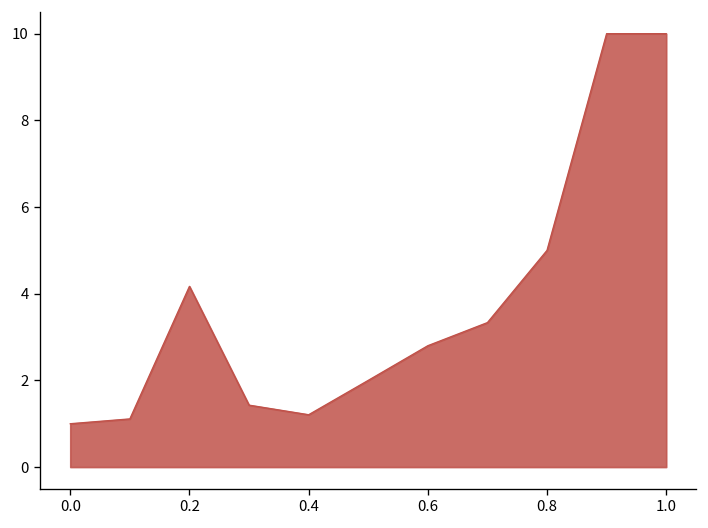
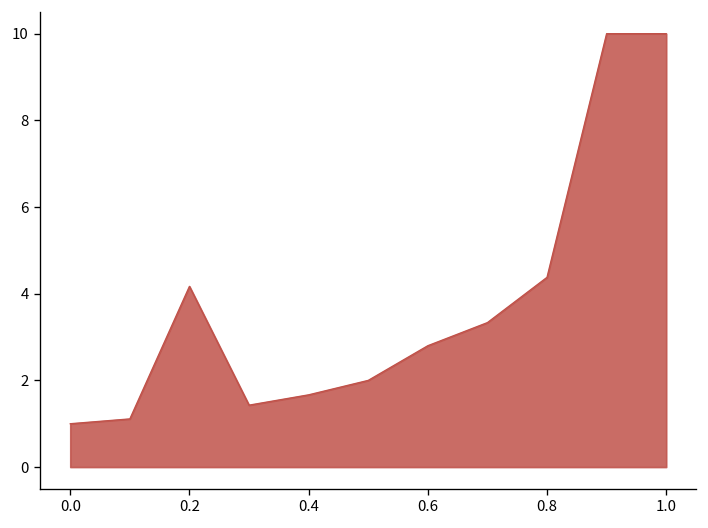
  {
    "0.0": 1.0,
    "0.2": 4.2,
-   "0.4": 1.2,
+   "0.4": 1.7,
    "0.6": 2.8,
-   "0.8": 5.0,
+   "0.8": 4.4,
    "1.0": 10.0
  }
